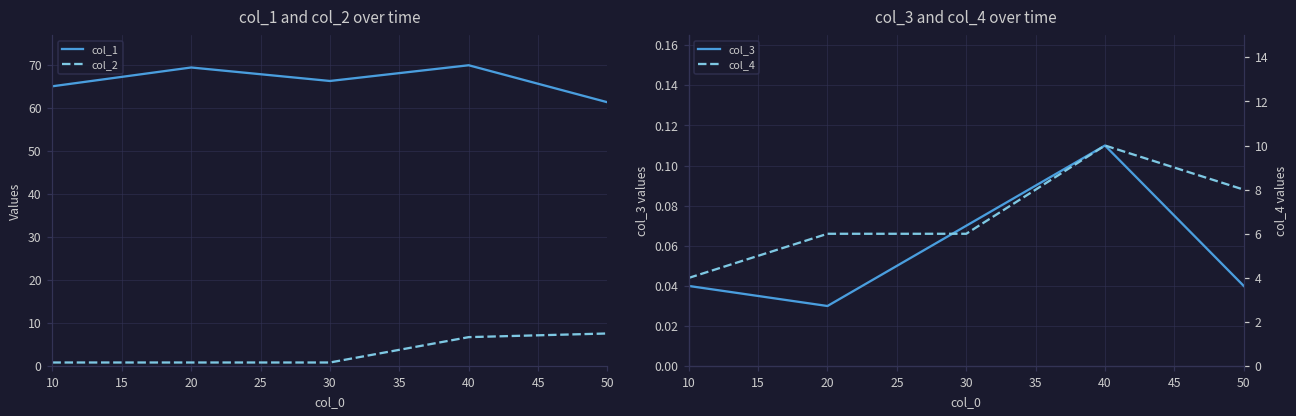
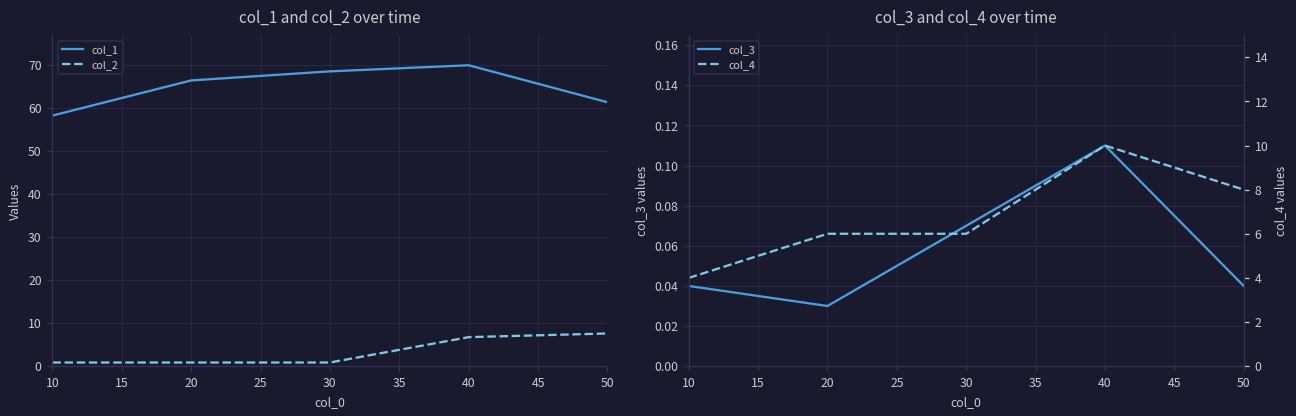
  {
    "col_1 and col_2 over time": {
      "col_1": {
-       "10": 65,
-       "20": 69,
-       "30": 66,
+       "10": 58,
+       "20": 66,
+       "30": 69,
        "40": 70,
        "50": 61
      },
      "col_2": {
        "10": 1,
        "20": 1,
        "30": 1,
        "40": 7,
        "50": 8
      }
    }
  }
